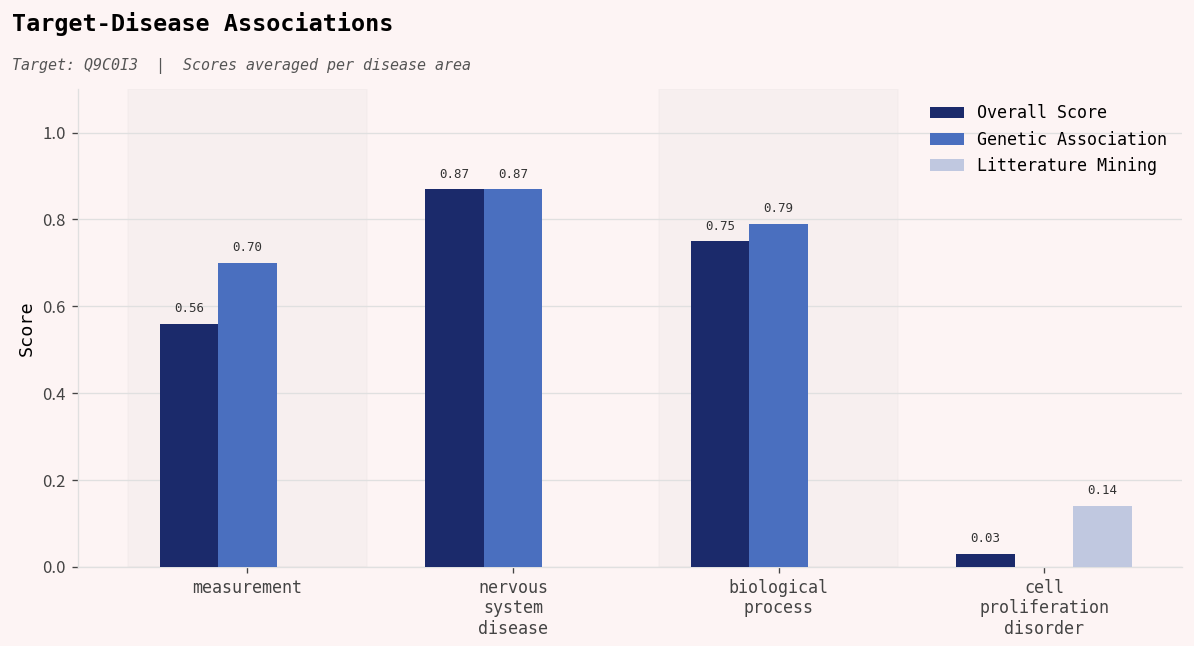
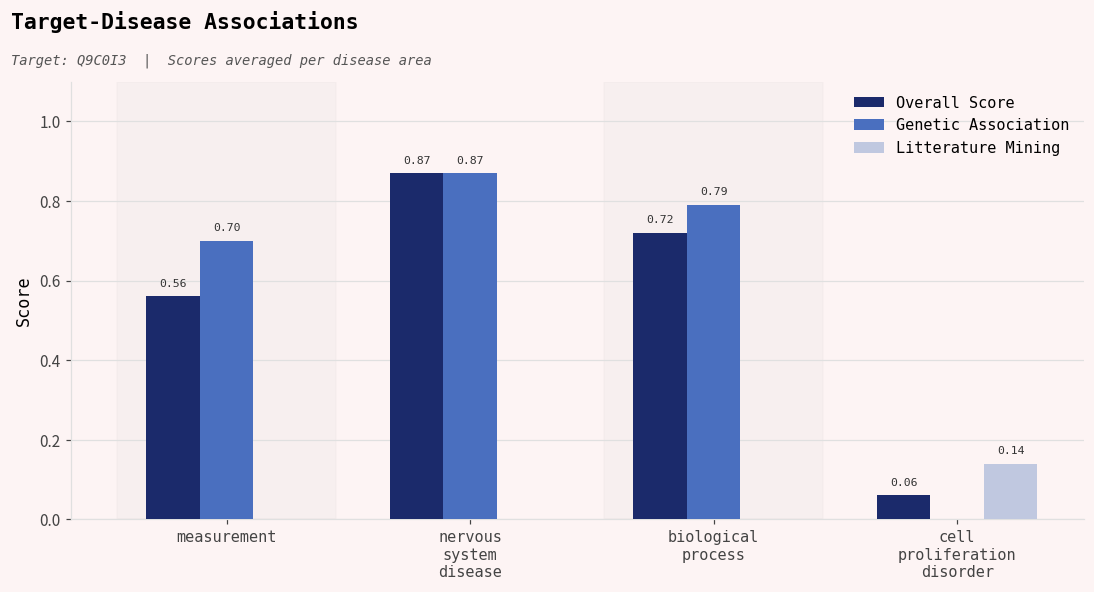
  {
    "Overall Score": {
      "measurement": 0.56,
      "nervous system disease": 0.87,
-     "biological process": 0.75,
-     "cell proliferation disorder": 0.03
+     "biological process": 0.72,
+     "cell proliferation disorder": 0.06
    },
    "Genetic Association": {
      "measurement": 0.70,
      "nervous system disease": 0.87,
      "biological process": 0.79
    },
    "Litterature Mining": {
      "cell proliferation disorder": 0.14
    }
  }
